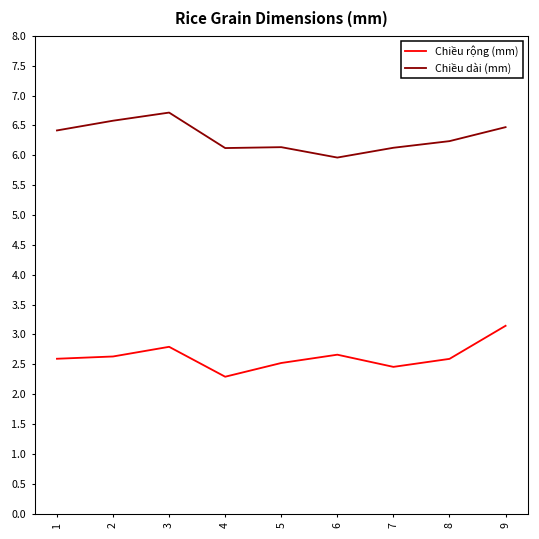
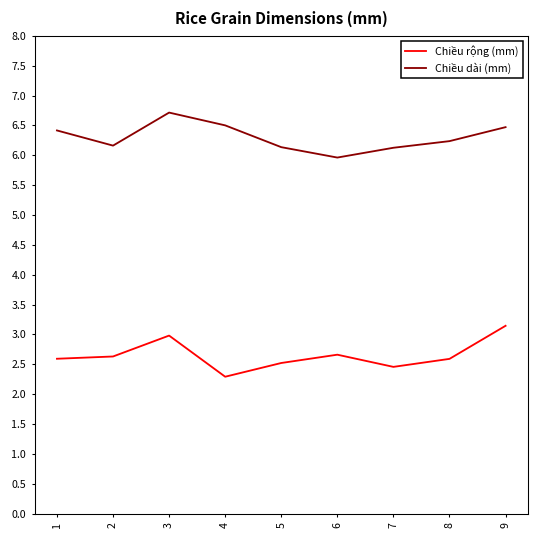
  {
    "Chiều rộng (mm)": {
      "1": 2.6,
      "2": 2.6,
-     "3": 2.8,
+     "3": 3.0,
      "4": 2.3,
      "5": 2.5,
      "6": 2.7,
      "7": 2.5,
      "8": 2.6,
      "9": 3.1
    },
    "Chiều dài (mm)": {
      "1": 6.4,
-     "2": 6.6,
+     "2": 6.2,
      "3": 6.7,
-     "4": 6.1,
+     "4": 6.5,
      "5": 6.1,
      "6": 6.0,
      "7": 6.1,
      "8": 6.2,
      "9": 6.5
    }
  }
